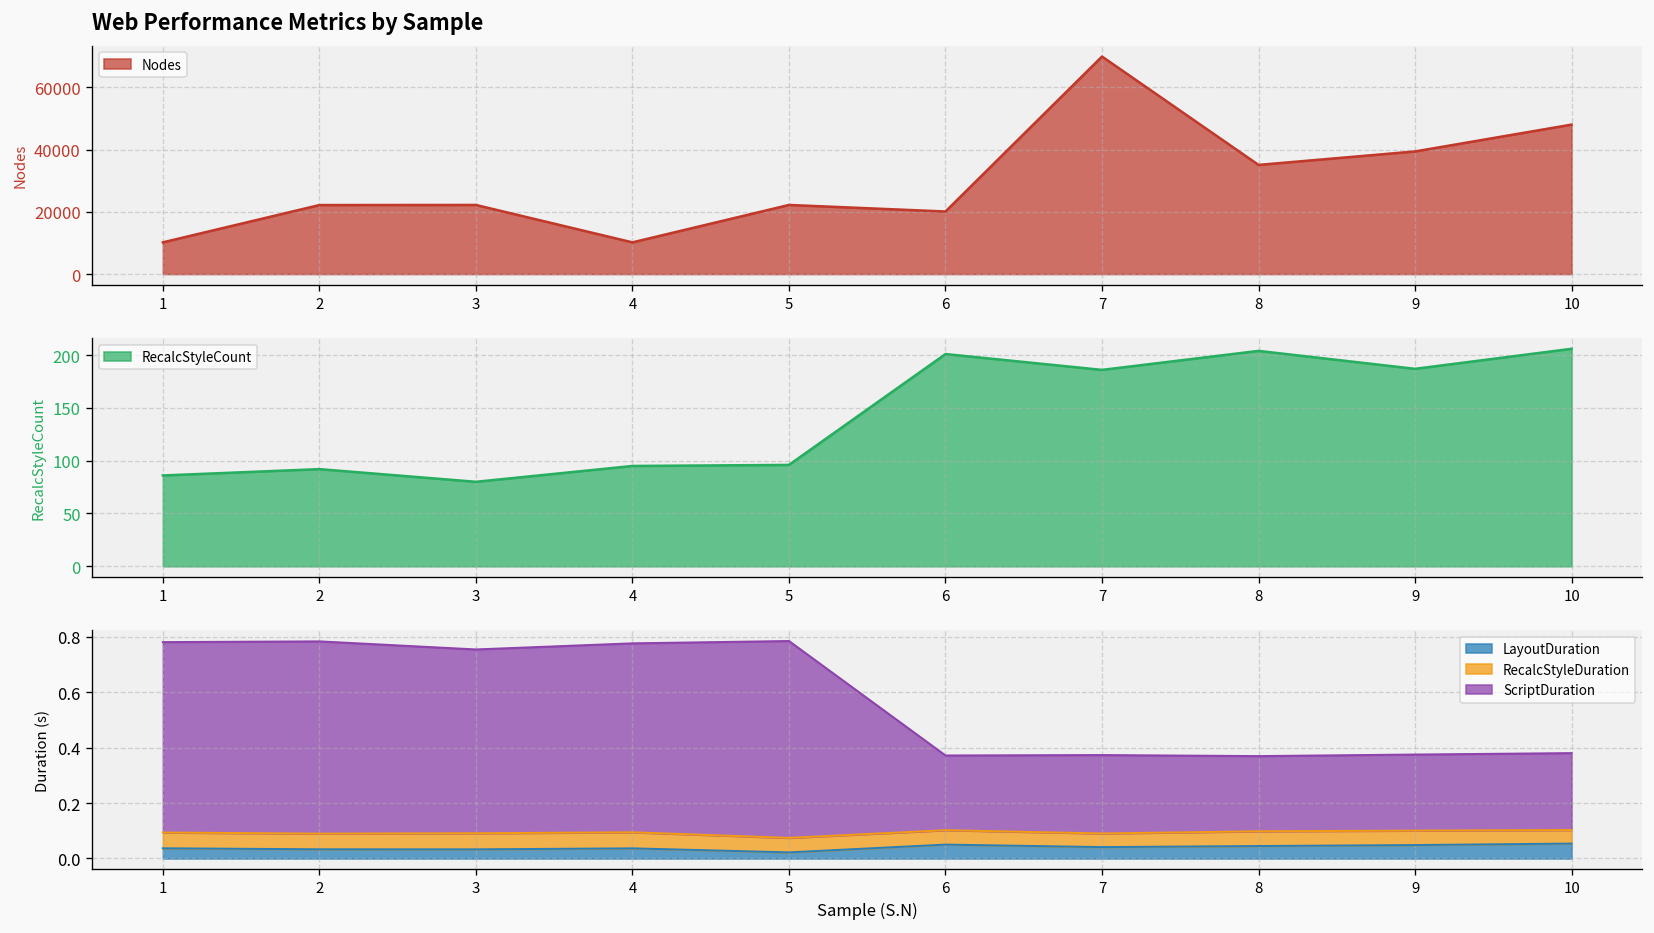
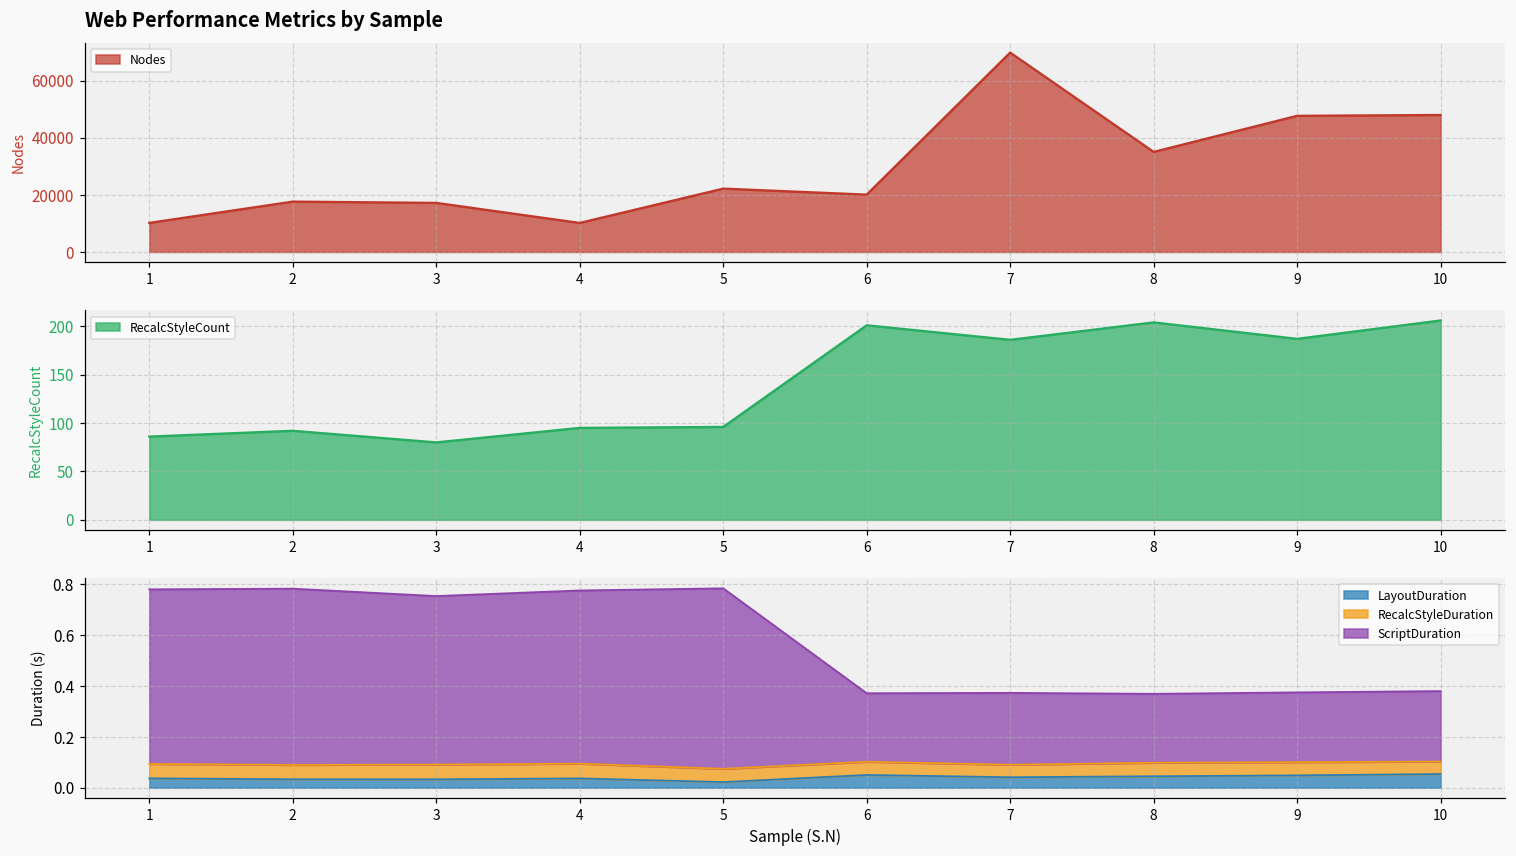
  {
    "Web Performance Metrics by Sample": {
      "1": 10000,
-     "2": 22000,
-     "3": 22000,
+     "2": 18000,
+     "3": 17000,
      "4": 10000,
      "5": 22000,
      "6": 20000,
      "7": 70000,
      "8": 35000,
-     "9": 39000,
+     "9": 48000,
      "10": 48000
    }
  }
